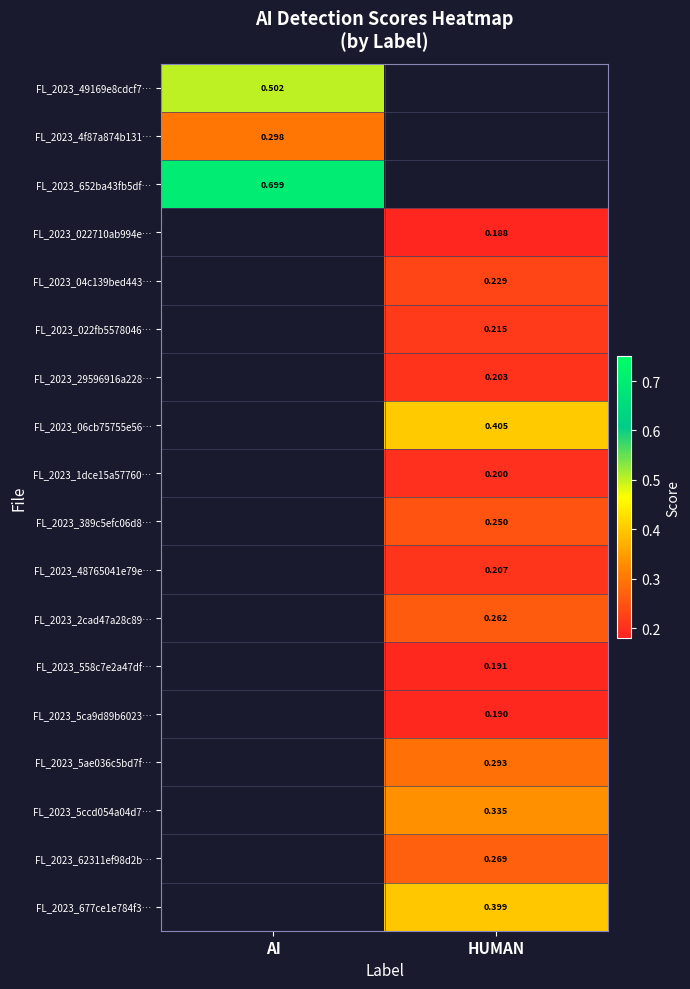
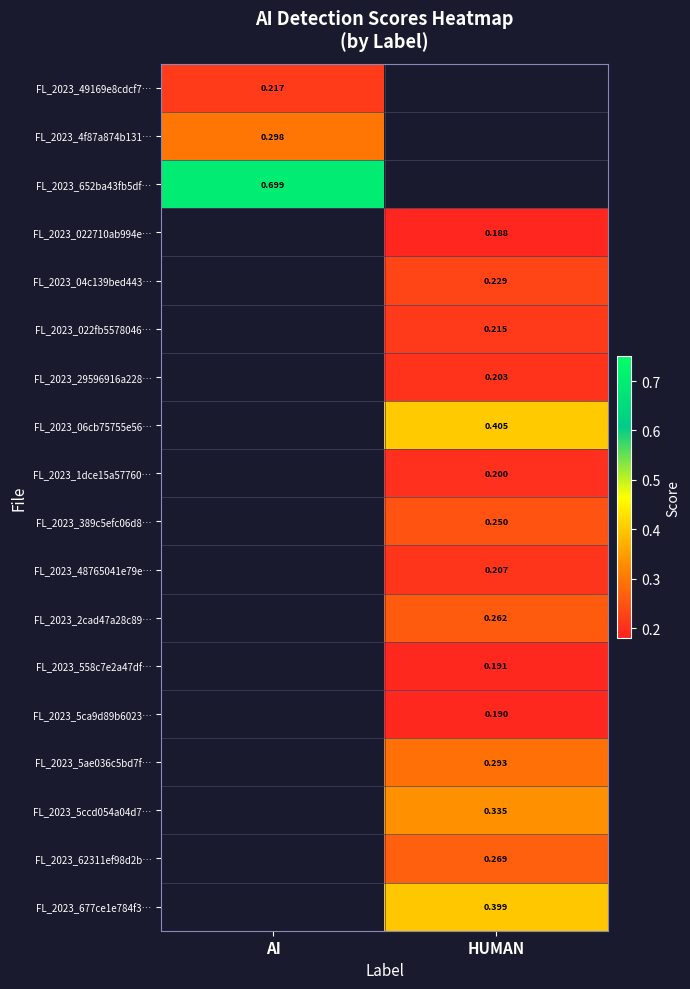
  {
    "FL_2023_49169e8cdcf7…": {
-     "AI": 0.502
+     "AI": 0.217
    },
    "FL_2023_4f87a874b131…": {
      "AI": 0.298
    },
    "FL_2023_652ba43fb5df…": {
      "AI": 0.699
    },
    "FL_2023_022710ab994e…": {
      "HUMAN": 0.188
    },
    "FL_2023_04c139bed443…": {
      "HUMAN": 0.229
    },
    "FL_2023_022fb5578046…": {
      "HUMAN": 0.215
    },
    "FL_2023_29596916a228…": {
      "HUMAN": 0.203
    },
    "FL_2023_06cb75755e56…": {
      "HUMAN": 0.405
    },
    "FL_2023_1dce15a57760…": {
      "HUMAN": 0.200
    },
    "FL_2023_389c5efc06d8…": {
      "HUMAN": 0.250
    },
    "FL_2023_48765041e79e…": {
      "HUMAN": 0.207
    },
    "FL_2023_2cad47a28c89…": {
      "HUMAN": 0.262
    },
    "FL_2023_558c7e2a47df…": {
      "HUMAN": 0.191
    },
    "FL_2023_5ca9d89b6023…": {
      "HUMAN": 0.190
    },
    "FL_2023_5ae036c5bd7f…": {
      "HUMAN": 0.293
    },
    "FL_2023_5ccd054a04d7…": {
      "HUMAN": 0.335
    },
    "FL_2023_62311ef98d2b…": {
      "HUMAN": 0.269
    },
    "FL_2023_677ce1e784f3…": {
      "HUMAN": 0.399
    }
  }
